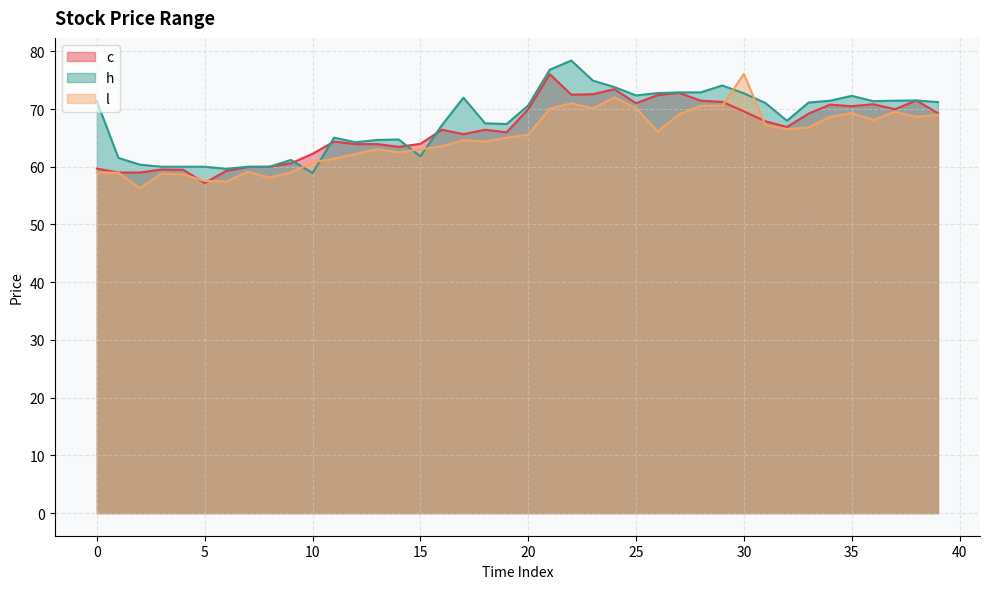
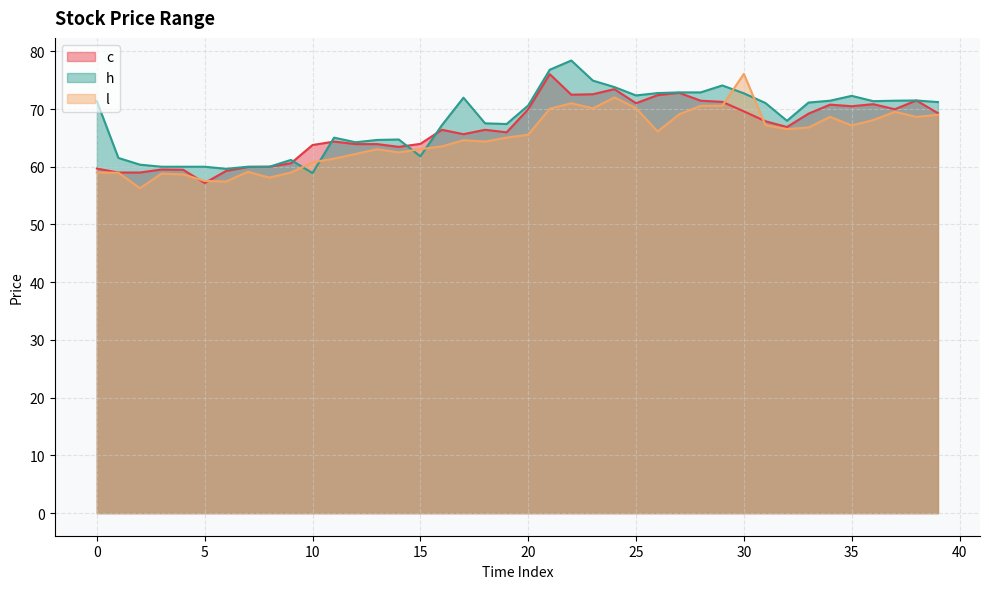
  {
    "c": {
      "0": 60,
-     "10": 62,
+     "10": 64,
      "15": 64,
      "20": 70,
      "25": 71,
      "30": 70,
      "35": 70
    },
    "h": {
      "5": 60,
      "10": 59,
      "15": 62,
      "20": 71,
      "25": 72,
      "30": 73,
      "35": 72
    },
    "l": {
      "0": 59,
      "10": 61,
      "15": 63,
      "20": 66,
      "25": 70,
      "30": 76,
-     "35": 69
+     "35": 67
    }
  }
